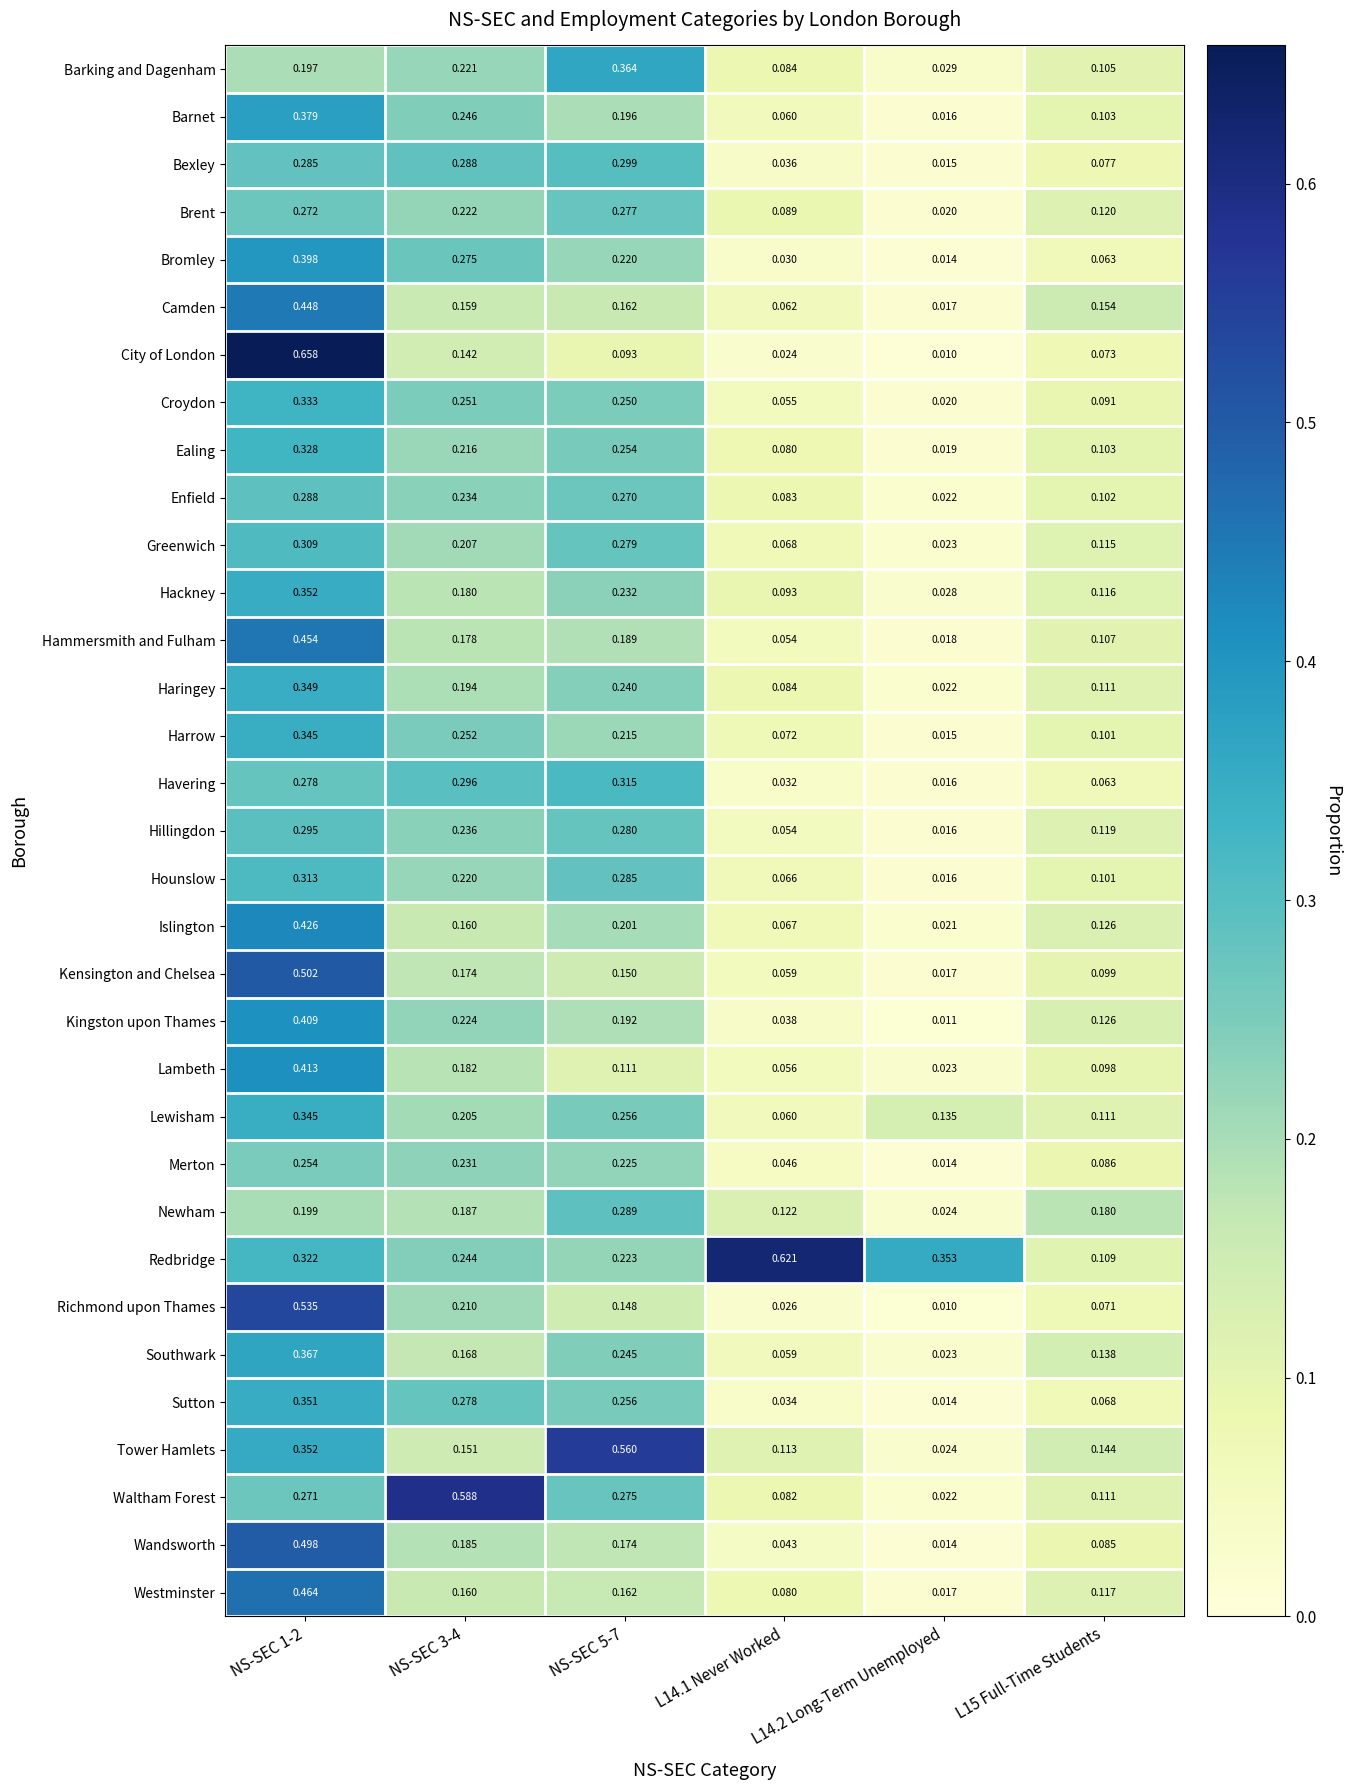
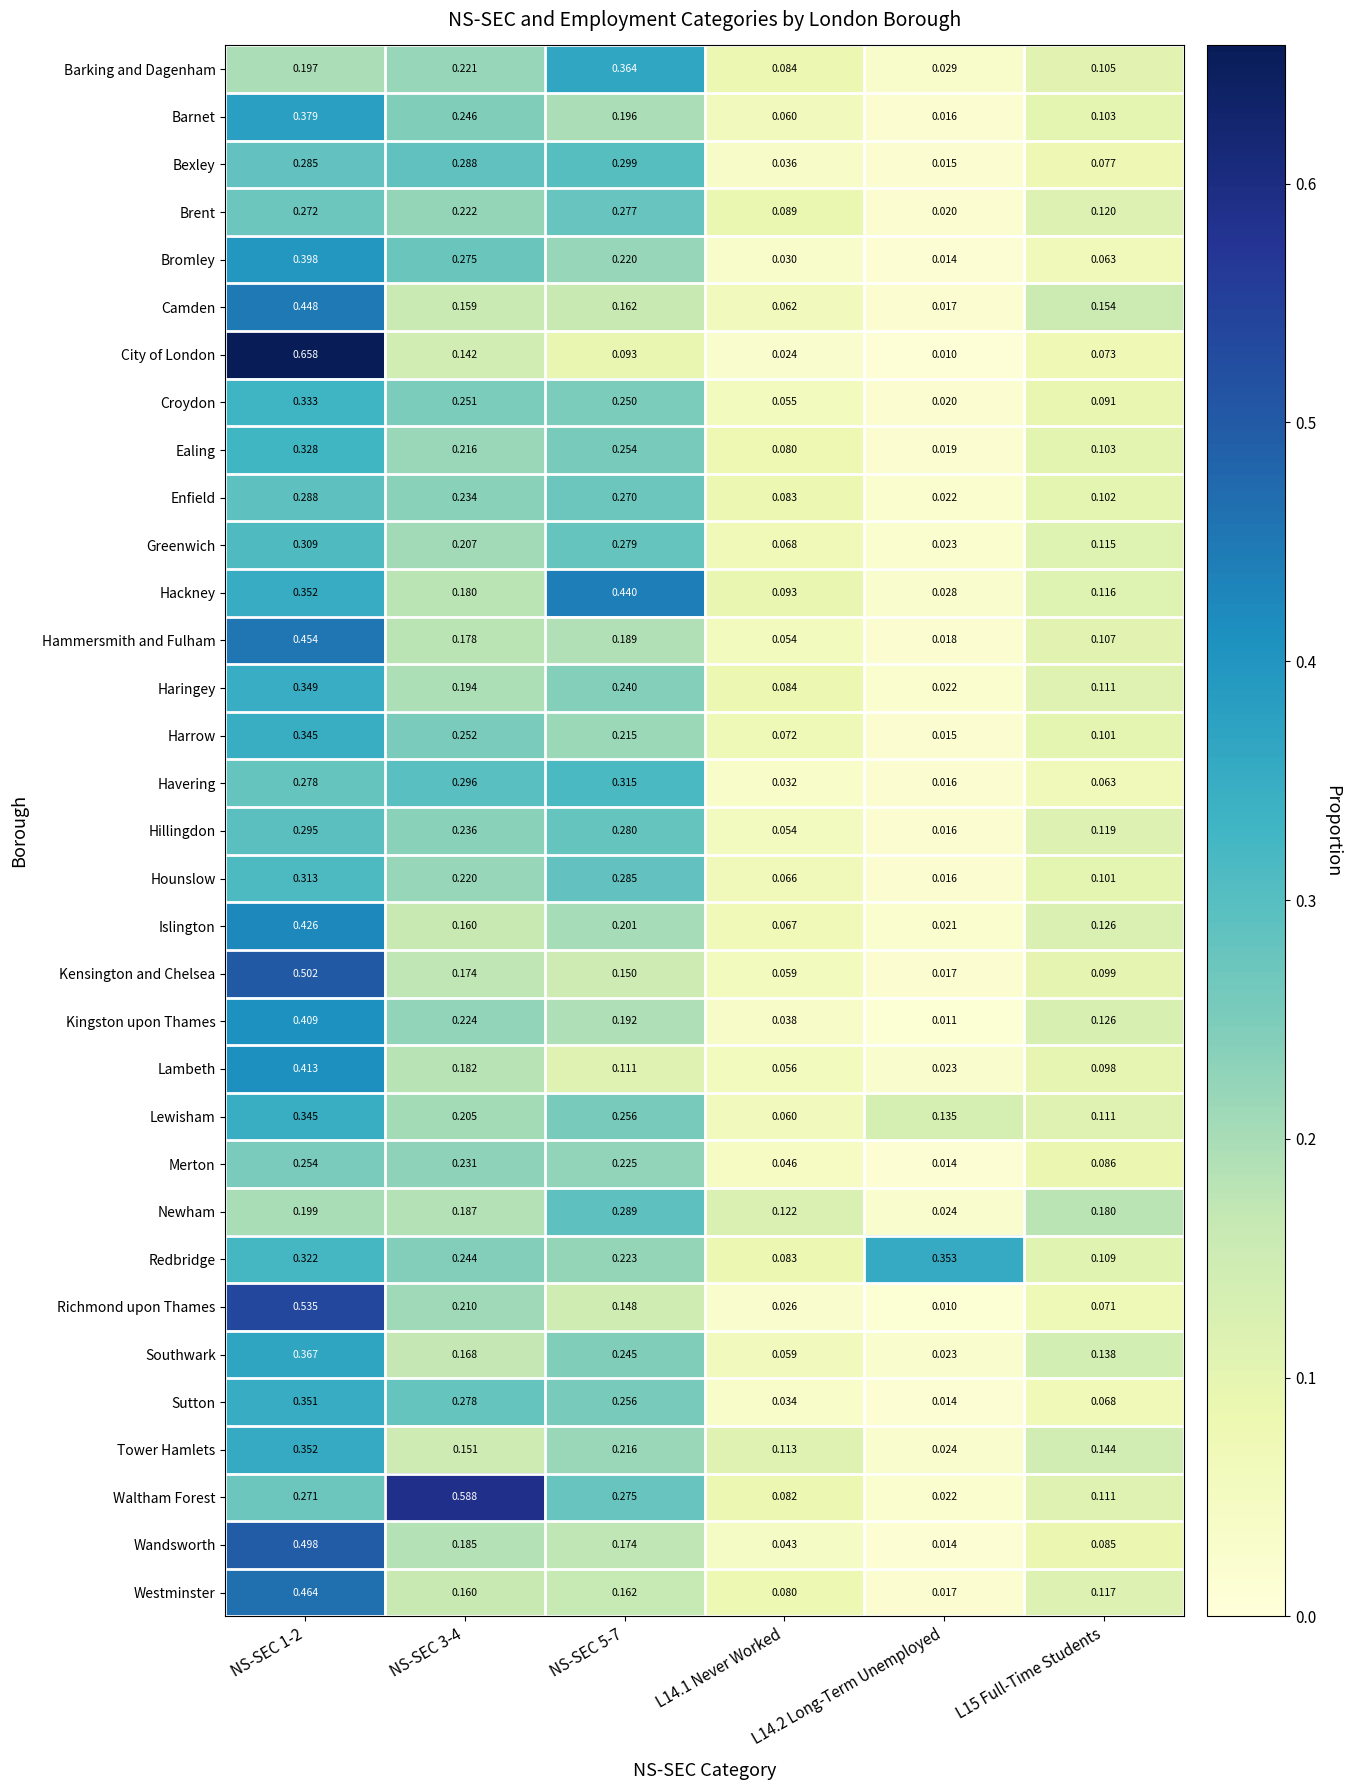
  {
    "Barking and Dagenham": {
      "NS-SEC 1-2": 0.197,
      "NS-SEC 3-4": 0.221,
      "NS-SEC 5-7": 0.364,
      "L14.1 Never Worked": 0.084,
      "L14.2 Long-Term Unemployed": 0.029,
      "L15 Full-Time Students": 0.105
    },
    "Barnet": {
      "NS-SEC 1-2": 0.379,
      "NS-SEC 3-4": 0.246,
      "NS-SEC 5-7": 0.196,
      "L14.1 Never Worked": 0.060,
      "L14.2 Long-Term Unemployed": 0.016,
      "L15 Full-Time Students": 0.103
    },
    "Bexley": {
      "NS-SEC 1-2": 0.285,
      "NS-SEC 3-4": 0.288,
      "NS-SEC 5-7": 0.299,
      "L14.1 Never Worked": 0.036,
      "L14.2 Long-Term Unemployed": 0.015,
      "L15 Full-Time Students": 0.077
    },
    "Brent": {
      "NS-SEC 1-2": 0.272,
      "NS-SEC 3-4": 0.222,
      "NS-SEC 5-7": 0.277,
      "L14.1 Never Worked": 0.089,
      "L14.2 Long-Term Unemployed": 0.020,
      "L15 Full-Time Students": 0.120
    },
    "Bromley": {
      "NS-SEC 1-2": 0.398,
      "NS-SEC 3-4": 0.275,
      "NS-SEC 5-7": 0.220,
      "L14.1 Never Worked": 0.030,
      "L14.2 Long-Term Unemployed": 0.014,
      "L15 Full-Time Students": 0.063
    },
    "Camden": {
      "NS-SEC 1-2": 0.448,
      "NS-SEC 3-4": 0.159,
      "NS-SEC 5-7": 0.162,
      "L14.1 Never Worked": 0.062,
      "L14.2 Long-Term Unemployed": 0.017,
      "L15 Full-Time Students": 0.154
    },
    "City of London": {
      "NS-SEC 1-2": 0.658,
      "NS-SEC 3-4": 0.142,
      "NS-SEC 5-7": 0.093,
      "L14.1 Never Worked": 0.024,
      "L14.2 Long-Term Unemployed": 0.010,
      "L15 Full-Time Students": 0.073
    },
    "Croydon": {
      "NS-SEC 1-2": 0.333,
      "NS-SEC 3-4": 0.251,
      "NS-SEC 5-7": 0.250,
      "L14.1 Never Worked": 0.055,
      "L14.2 Long-Term Unemployed": 0.020,
      "L15 Full-Time Students": 0.091
    },
    "Ealing": {
      "NS-SEC 1-2": 0.328,
      "NS-SEC 3-4": 0.216,
      "NS-SEC 5-7": 0.254,
      "L14.1 Never Worked": 0.080,
      "L14.2 Long-Term Unemployed": 0.019,
      "L15 Full-Time Students": 0.103
    },
    "Enfield": {
      "NS-SEC 1-2": 0.288,
      "NS-SEC 3-4": 0.234,
      "NS-SEC 5-7": 0.270,
      "L14.1 Never Worked": 0.083,
      "L14.2 Long-Term Unemployed": 0.022,
      "L15 Full-Time Students": 0.102
    },
    "Greenwich": {
      "NS-SEC 1-2": 0.309,
      "NS-SEC 3-4": 0.207,
      "NS-SEC 5-7": 0.279,
      "L14.1 Never Worked": 0.068,
      "L14.2 Long-Term Unemployed": 0.023,
      "L15 Full-Time Students": 0.115
    },
    "Hackney": {
      "NS-SEC 1-2": 0.352,
      "NS-SEC 3-4": 0.180,
-     "NS-SEC 5-7": 0.232,
+     "NS-SEC 5-7": 0.440,
      "L14.1 Never Worked": 0.093,
      "L14.2 Long-Term Unemployed": 0.028,
      "L15 Full-Time Students": 0.116
    },
    "Hammersmith and Fulham": {
      "NS-SEC 1-2": 0.454,
      "NS-SEC 3-4": 0.178,
      "NS-SEC 5-7": 0.189,
      "L14.1 Never Worked": 0.054,
      "L14.2 Long-Term Unemployed": 0.018,
      "L15 Full-Time Students": 0.107
    },
    "Haringey": {
      "NS-SEC 1-2": 0.349,
      "NS-SEC 3-4": 0.194,
      "NS-SEC 5-7": 0.240,
      "L14.1 Never Worked": 0.084,
      "L14.2 Long-Term Unemployed": 0.022,
      "L15 Full-Time Students": 0.111
    },
    "Harrow": {
      "NS-SEC 1-2": 0.345,
      "NS-SEC 3-4": 0.252,
      "NS-SEC 5-7": 0.215,
      "L14.1 Never Worked": 0.072,
      "L14.2 Long-Term Unemployed": 0.015,
      "L15 Full-Time Students": 0.101
    },
    "Havering": {
      "NS-SEC 1-2": 0.278,
      "NS-SEC 3-4": 0.296,
      "NS-SEC 5-7": 0.315,
      "L14.1 Never Worked": 0.032,
      "L14.2 Long-Term Unemployed": 0.016,
      "L15 Full-Time Students": 0.063
    },
    "Hillingdon": {
      "NS-SEC 1-2": 0.295,
      "NS-SEC 3-4": 0.236,
      "NS-SEC 5-7": 0.280,
      "L14.1 Never Worked": 0.054,
      "L14.2 Long-Term Unemployed": 0.016,
      "L15 Full-Time Students": 0.119
    },
    "Hounslow": {
      "NS-SEC 1-2": 0.313,
      "NS-SEC 3-4": 0.220,
      "NS-SEC 5-7": 0.285,
      "L14.1 Never Worked": 0.066,
      "L14.2 Long-Term Unemployed": 0.016,
      "L15 Full-Time Students": 0.101
    },
    "Islington": {
      "NS-SEC 1-2": 0.426,
      "NS-SEC 3-4": 0.160,
      "NS-SEC 5-7": 0.201,
      "L14.1 Never Worked": 0.067,
      "L14.2 Long-Term Unemployed": 0.021,
      "L15 Full-Time Students": 0.126
    },
    "Kensington and Chelsea": {
      "NS-SEC 1-2": 0.502,
      "NS-SEC 3-4": 0.174,
      "NS-SEC 5-7": 0.150,
      "L14.1 Never Worked": 0.059,
      "L14.2 Long-Term Unemployed": 0.017,
      "L15 Full-Time Students": 0.099
    },
    "Kingston upon Thames": {
      "NS-SEC 1-2": 0.409,
      "NS-SEC 3-4": 0.224,
      "NS-SEC 5-7": 0.192,
      "L14.1 Never Worked": 0.038,
      "L14.2 Long-Term Unemployed": 0.011,
      "L15 Full-Time Students": 0.126
    },
    "Lambeth": {
      "NS-SEC 1-2": 0.413,
      "NS-SEC 3-4": 0.182,
      "NS-SEC 5-7": 0.111,
      "L14.1 Never Worked": 0.056,
      "L14.2 Long-Term Unemployed": 0.023,
      "L15 Full-Time Students": 0.098
    },
    "Lewisham": {
      "NS-SEC 1-2": 0.345,
      "NS-SEC 3-4": 0.205,
      "NS-SEC 5-7": 0.256,
      "L14.1 Never Worked": 0.060,
      "L14.2 Long-Term Unemployed": 0.135,
      "L15 Full-Time Students": 0.111
    },
    "Merton": {
      "NS-SEC 1-2": 0.254,
      "NS-SEC 3-4": 0.231,
      "NS-SEC 5-7": 0.225,
      "L14.1 Never Worked": 0.046,
      "L14.2 Long-Term Unemployed": 0.014,
      "L15 Full-Time Students": 0.086
    },
    "Newham": {
      "NS-SEC 1-2": 0.199,
      "NS-SEC 3-4": 0.187,
      "NS-SEC 5-7": 0.289,
      "L14.1 Never Worked": 0.122,
      "L14.2 Long-Term Unemployed": 0.024,
      "L15 Full-Time Students": 0.180
    },
    "Redbridge": {
      "NS-SEC 1-2": 0.322,
      "NS-SEC 3-4": 0.244,
      "NS-SEC 5-7": 0.223,
-     "L14.1 Never Worked": 0.621,
+     "L14.1 Never Worked": 0.083,
      "L14.2 Long-Term Unemployed": 0.353,
      "L15 Full-Time Students": 0.109
    },
    "Richmond upon Thames": {
      "NS-SEC 1-2": 0.535,
      "NS-SEC 3-4": 0.210,
      "NS-SEC 5-7": 0.148,
      "L14.1 Never Worked": 0.026,
      "L14.2 Long-Term Unemployed": 0.010,
      "L15 Full-Time Students": 0.071
    },
    "Southwark": {
      "NS-SEC 1-2": 0.367,
      "NS-SEC 3-4": 0.168,
      "NS-SEC 5-7": 0.245,
      "L14.1 Never Worked": 0.059,
      "L14.2 Long-Term Unemployed": 0.023,
      "L15 Full-Time Students": 0.138
    },
    "Sutton": {
      "NS-SEC 1-2": 0.351,
      "NS-SEC 3-4": 0.278,
      "NS-SEC 5-7": 0.256,
      "L14.1 Never Worked": 0.034,
      "L14.2 Long-Term Unemployed": 0.014,
      "L15 Full-Time Students": 0.068
    },
    "Tower Hamlets": {
      "NS-SEC 1-2": 0.352,
      "NS-SEC 3-4": 0.151,
-     "NS-SEC 5-7": 0.560,
+     "NS-SEC 5-7": 0.216,
      "L14.1 Never Worked": 0.113,
      "L14.2 Long-Term Unemployed": 0.024,
      "L15 Full-Time Students": 0.144
    },
    "Waltham Forest": {
      "NS-SEC 1-2": 0.271,
      "NS-SEC 3-4": 0.588,
      "NS-SEC 5-7": 0.275,
      "L14.1 Never Worked": 0.082,
      "L14.2 Long-Term Unemployed": 0.022,
      "L15 Full-Time Students": 0.111
    },
    "Wandsworth": {
      "NS-SEC 1-2": 0.498,
      "NS-SEC 3-4": 0.185,
      "NS-SEC 5-7": 0.174,
      "L14.1 Never Worked": 0.043,
      "L14.2 Long-Term Unemployed": 0.014,
      "L15 Full-Time Students": 0.085
    },
    "Westminster": {
      "NS-SEC 1-2": 0.464,
      "NS-SEC 3-4": 0.160,
      "NS-SEC 5-7": 0.162,
      "L14.1 Never Worked": 0.080,
      "L14.2 Long-Term Unemployed": 0.017,
      "L15 Full-Time Students": 0.117
    }
  }
